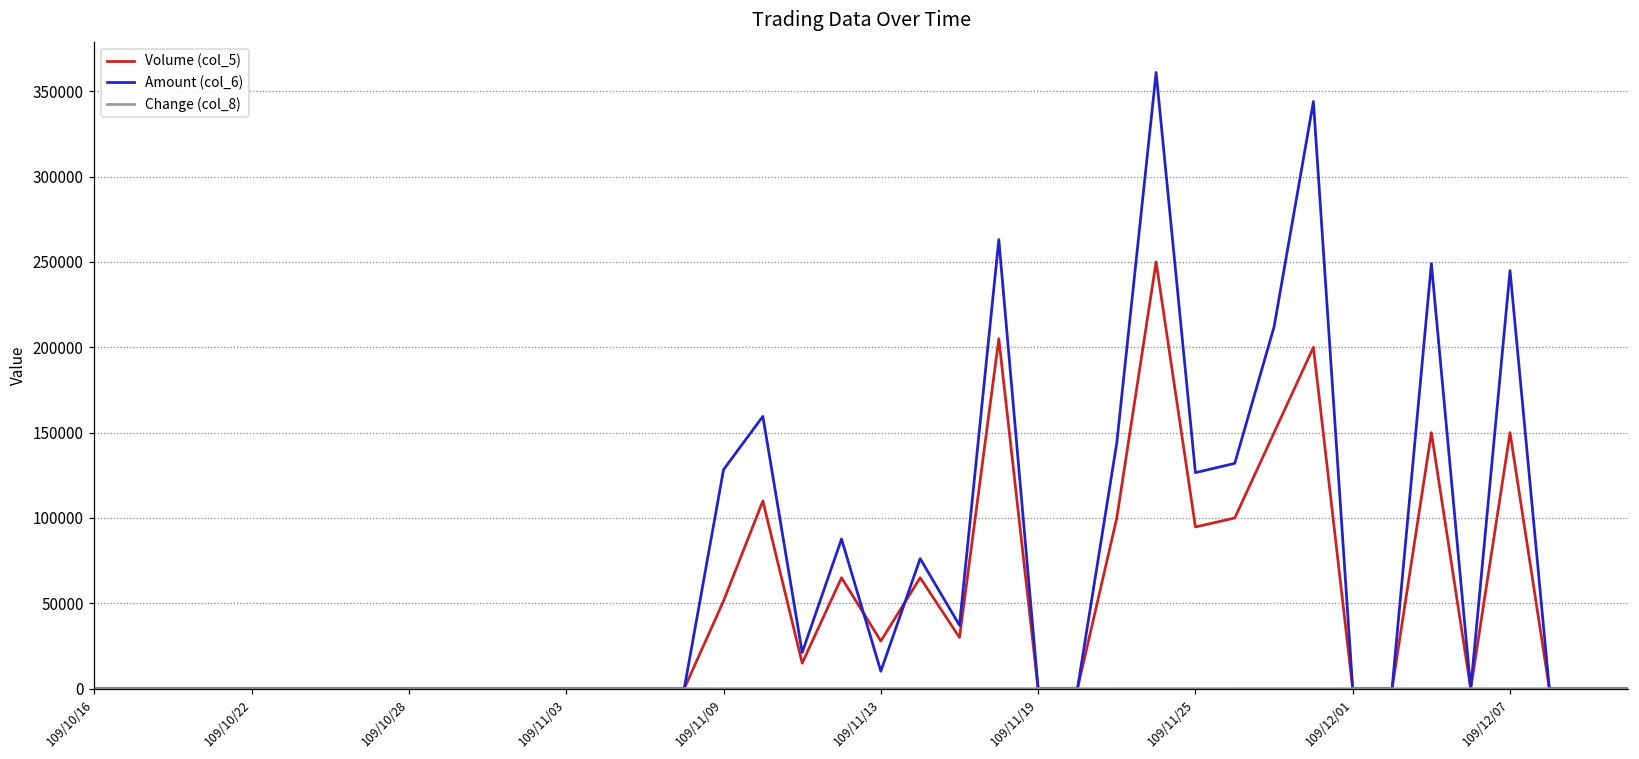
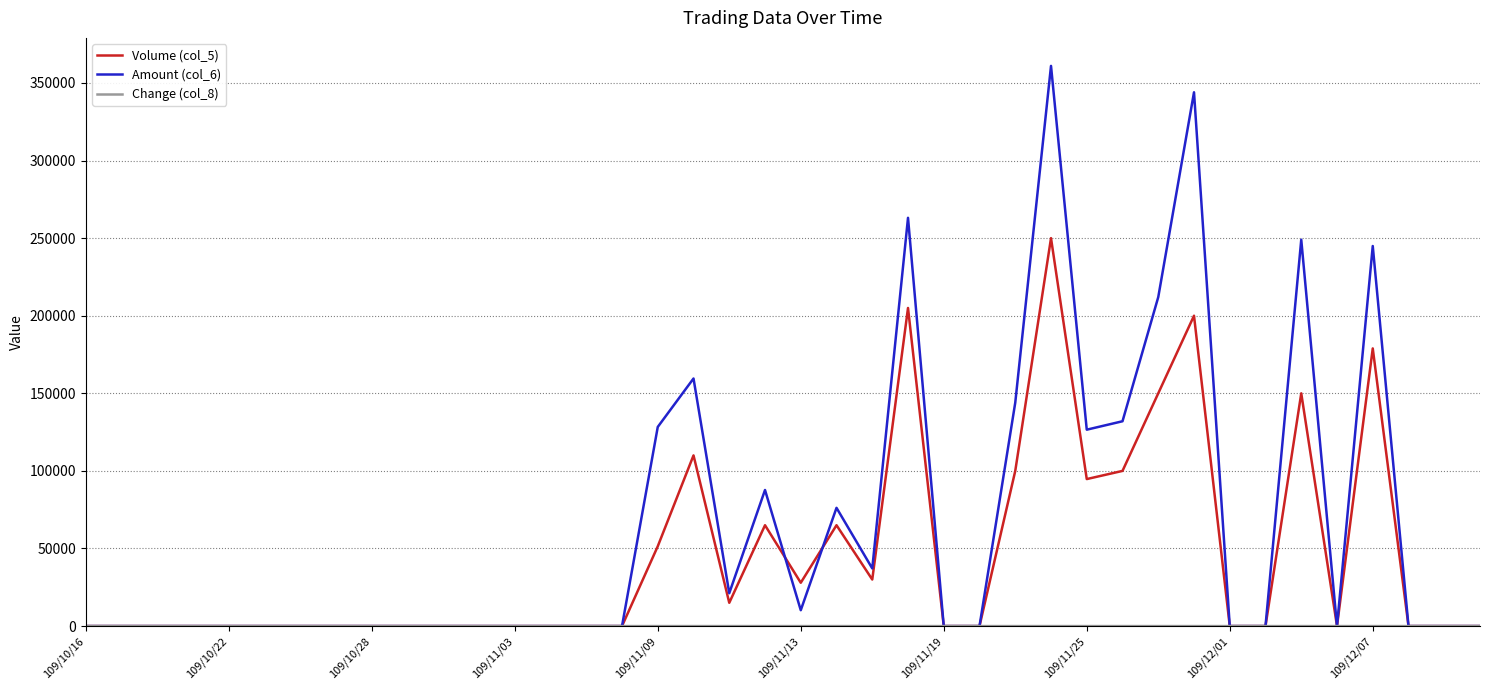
  {
    "Volume (col_5)": {
      "109/11/09": 51000,
      "109/11/13": 28000,
      "109/11/25": 95000,
-     "109/12/07": 150000
+     "109/12/07": 179000
    },
    "Amount (col_6)": {
      "109/11/09": 128000,
      "109/11/13": 10000,
      "109/11/25": 127000,
      "109/12/07": 245000
    },
    "Change (col_8)": {
      "109/11/09": 0,
      "109/11/13": 0,
      "109/11/25": 0,
      "109/12/07": 0
    }
  }
